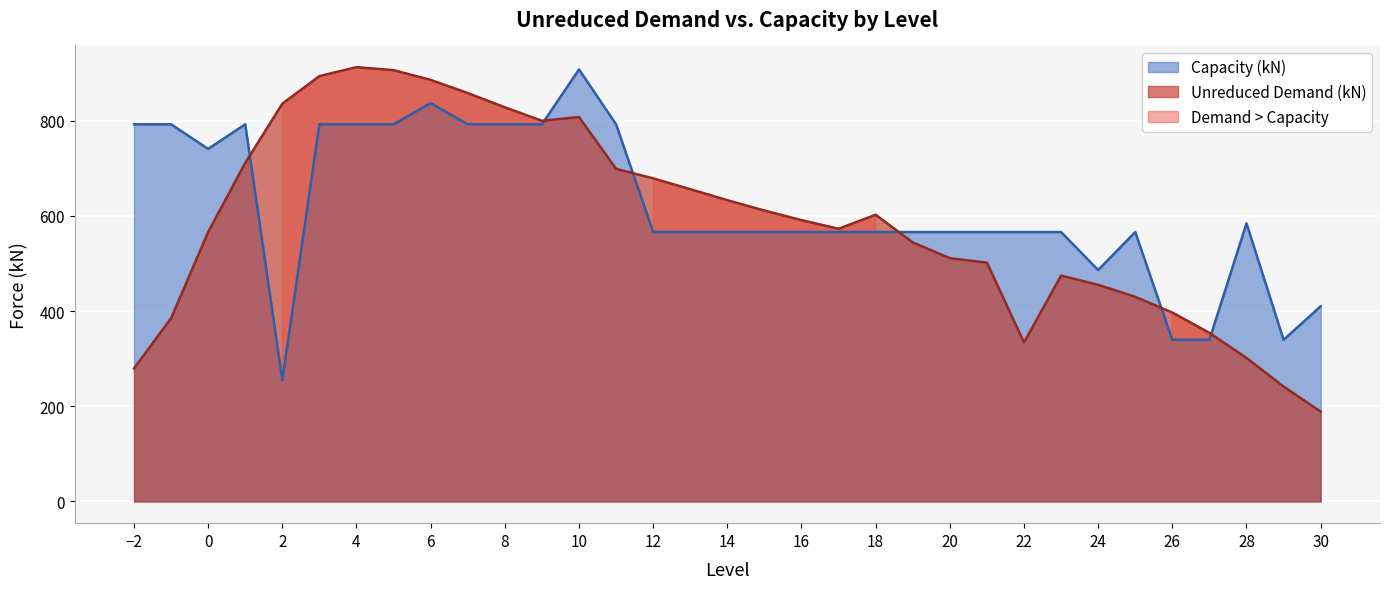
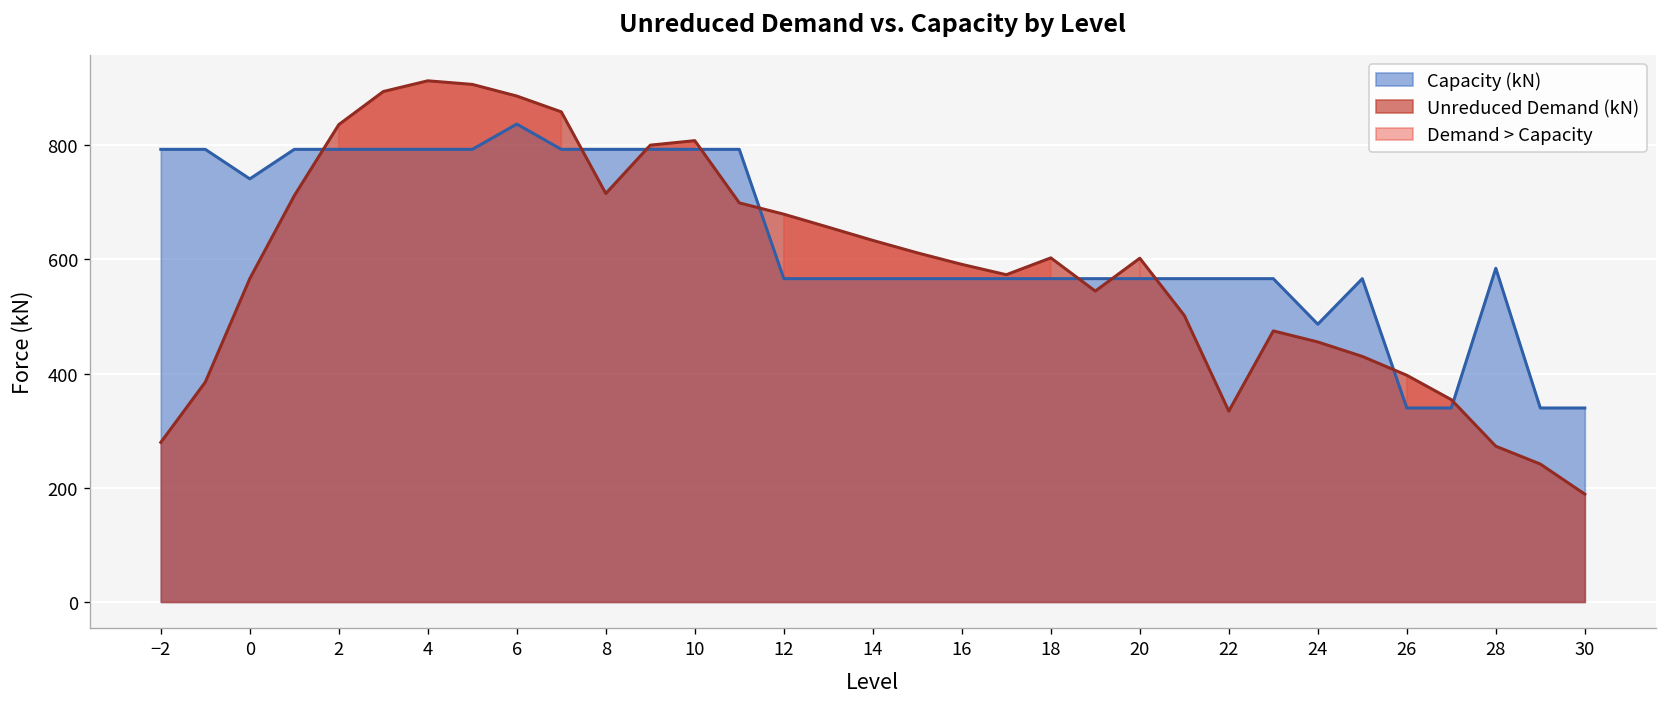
  {
    "Capacity (kN)": {
      "−2": 790,
      "0": 740,
-     "2": 260,
+     "2": 790,
      "4": 790,
      "6": 840,
      "8": 790,
-     "10": 910,
+     "10": 790,
      "12": 570,
      "14": 570,
      "16": 570,
      "18": 570,
      "20": 570,
      "22": 570,
      "24": 490,
      "26": 340,
      "28": 580,
-     "30": 410
+     "30": 340
    },
    "Unreduced Demand (kN)": {
      "−2": 280,
      "0": 570,
      "2": 840,
      "4": 910,
      "6": 890,
-     "8": 830,
+     "8": 720,
      "10": 810,
      "12": 680,
      "14": 630,
      "16": 590,
      "18": 600,
-     "20": 510,
+     "20": 600,
      "22": 330,
      "24": 460,
      "26": 400,
-     "28": 300,
+     "28": 270,
      "30": 190
    }
  }
